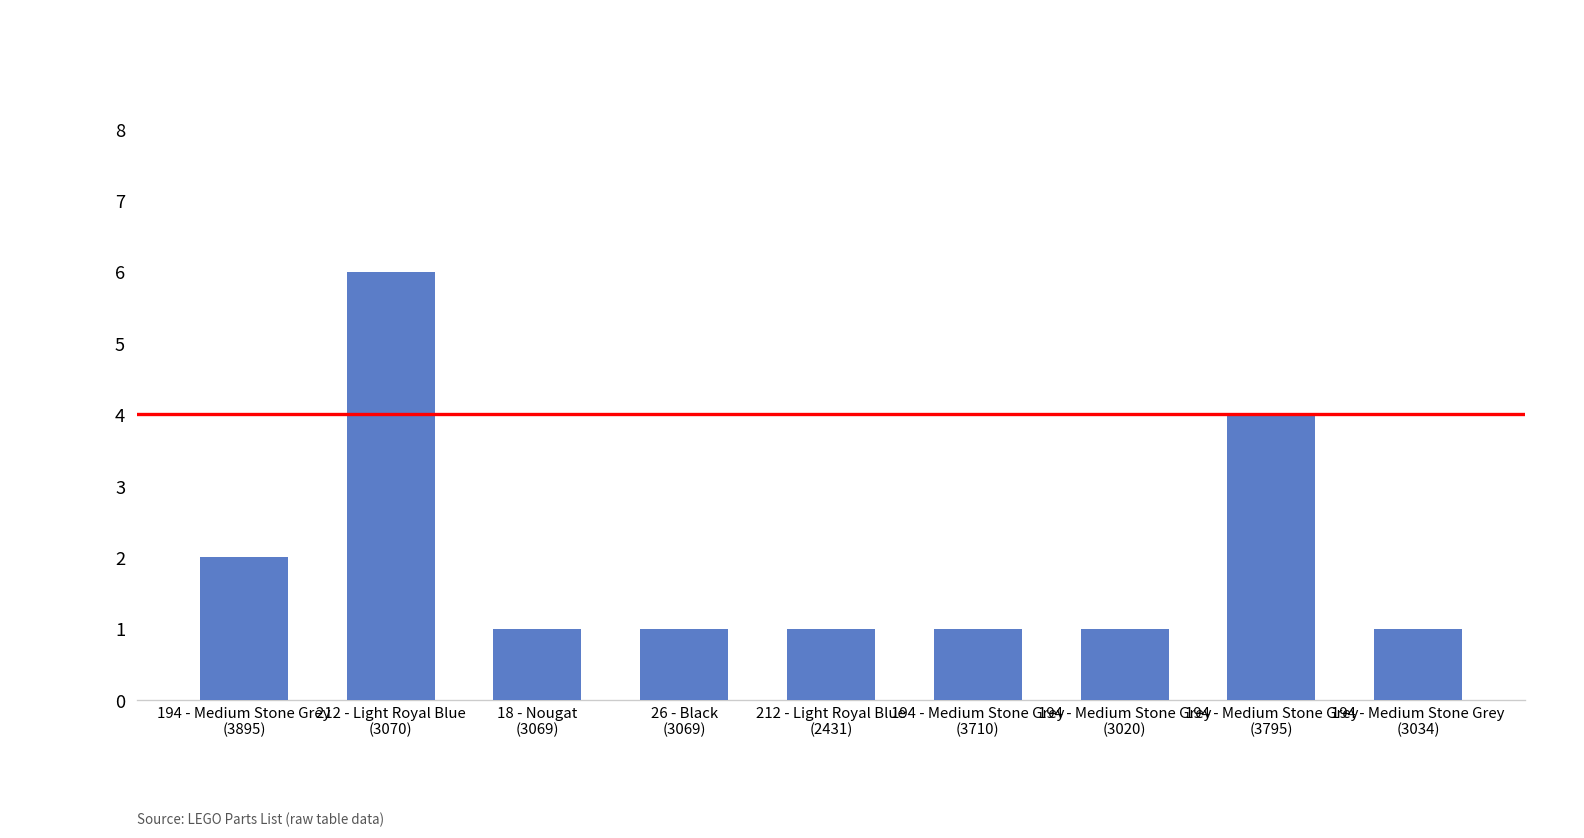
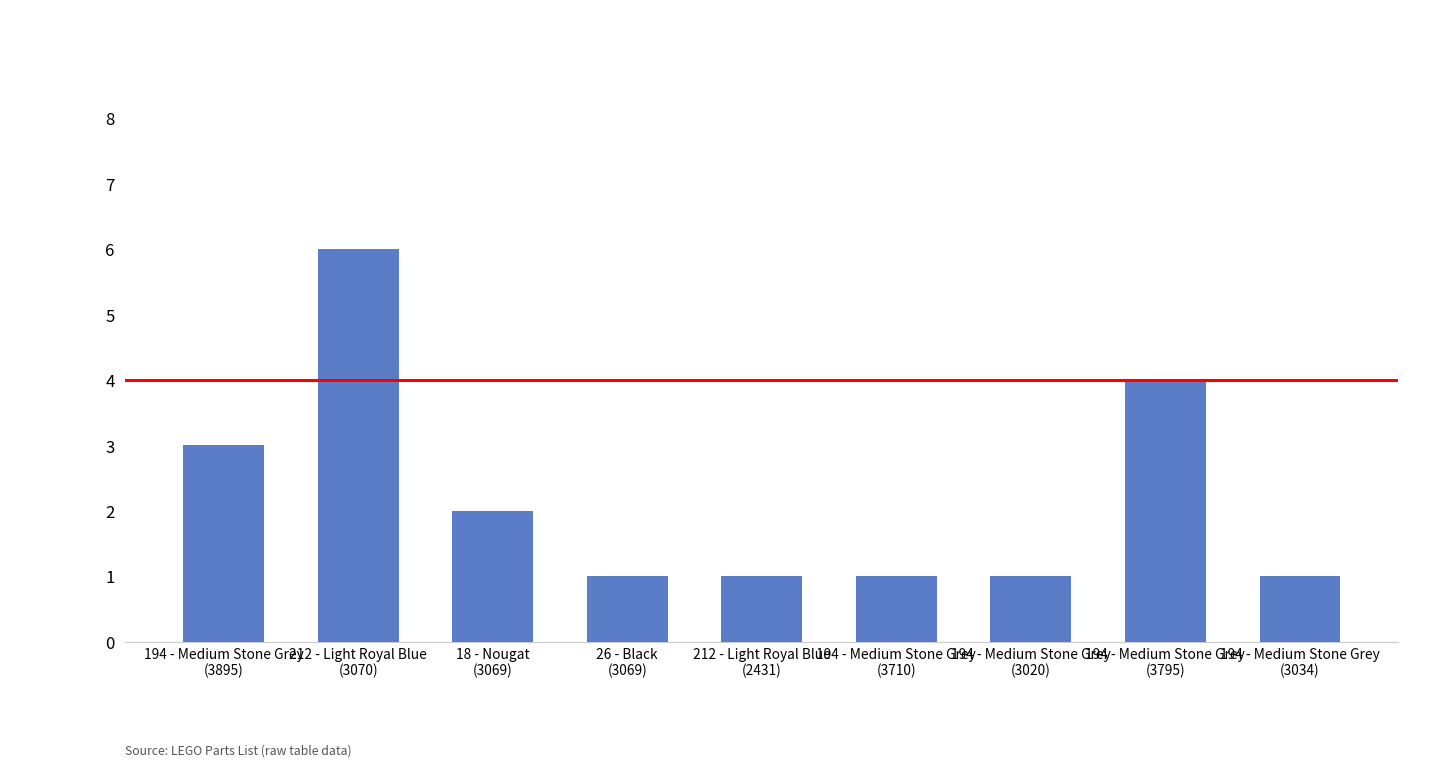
  {
-   "194 - Medium Stone Grey (3895)": 2,
+   "194 - Medium Stone Grey (3895)": 3,
    "212 - Light Royal Blue (3070)": 6,
-   "18 - Nougat (3069)": 1,
+   "18 - Nougat (3069)": 2,
    "26 - Black (3069)": 1,
    "212 - Light Royal Blue (2431)": 1
  }
